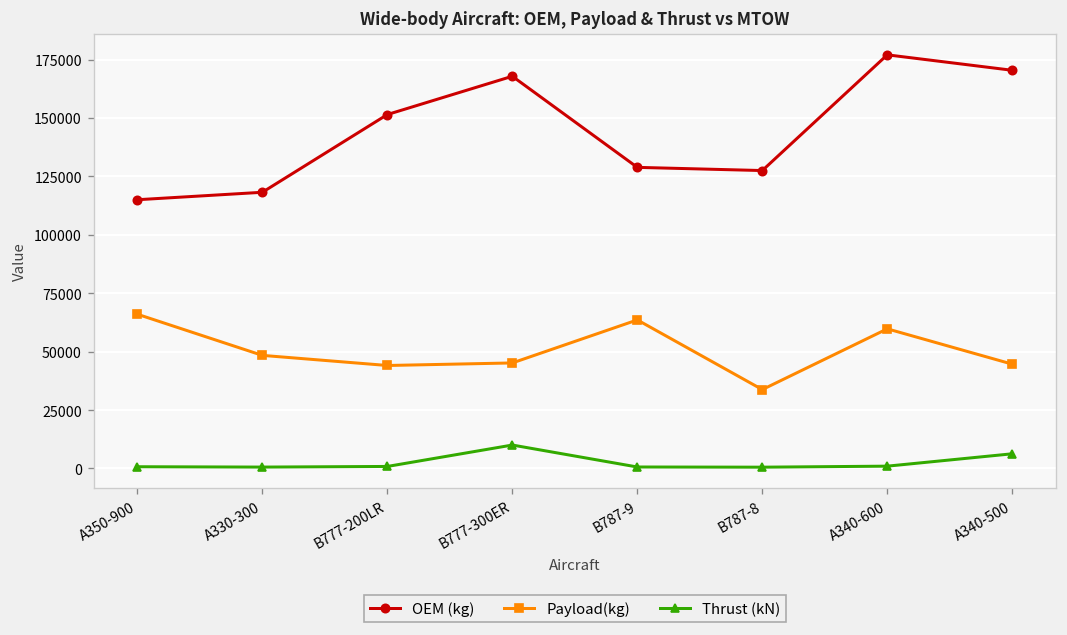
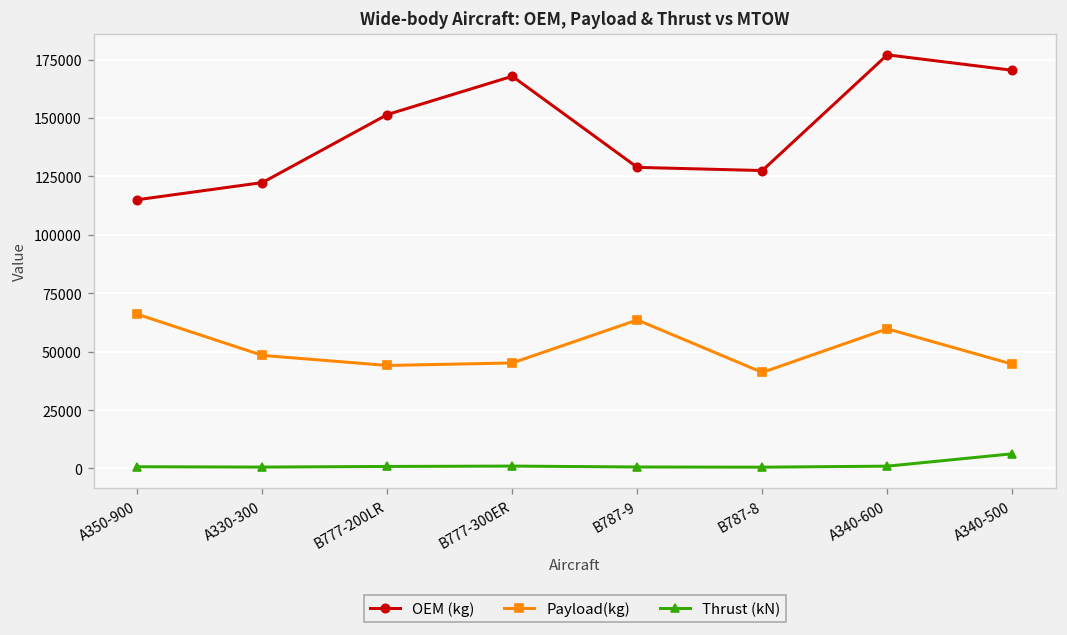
  {
    "OEM (kg)": {
      "A350-900": 115000,
-     "A330-300": 118000,
+     "A330-300": 122000,
      "B777-200LR": 151000,
      "B777-300ER": 168000,
      "B787-9": 129000,
      "B787-8": 127000,
      "A340-600": 177000,
      "A340-500": 170000
    },
    "Payload(kg)": {
      "A350-900": 66000,
      "A330-300": 48000,
      "B777-200LR": 44000,
      "B777-300ER": 45000,
      "B787-9": 64000,
-     "B787-8": 34000,
+     "B787-8": 41000,
      "A340-600": 60000,
      "A340-500": 45000
    },
    "Thrust (kN)": {
      "A350-900": 1000,
      "A330-300": 1000,
      "B777-200LR": 1000,
-     "B777-300ER": 10000,
+     "B777-300ER": 1000,
      "B787-9": 1000,
      "B787-8": 1000,
      "A340-600": 1000,
      "A340-500": 6000
    }
  }
